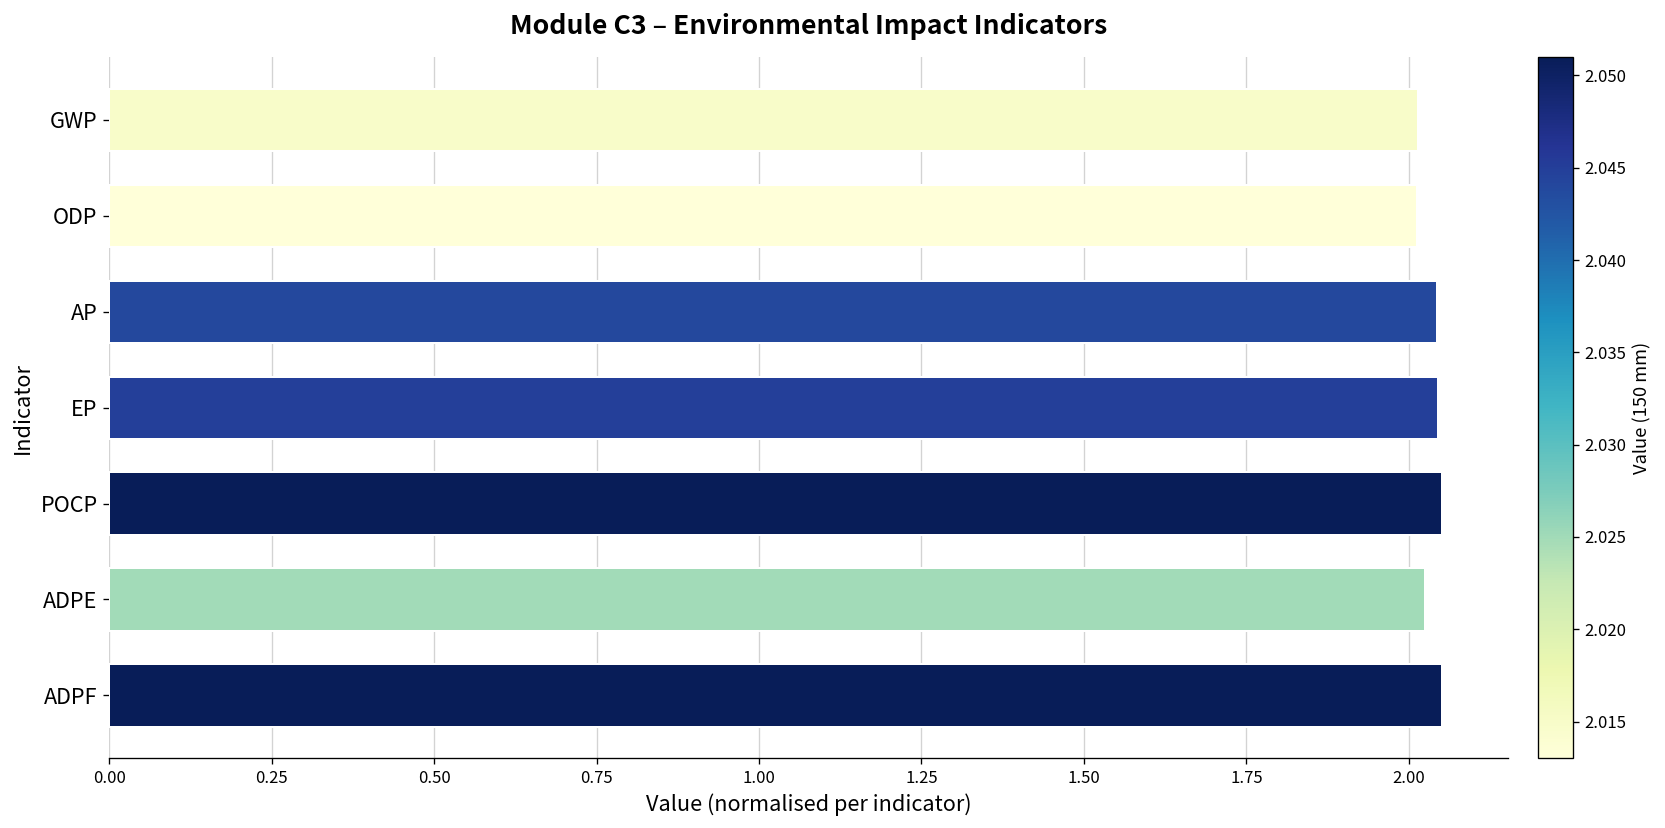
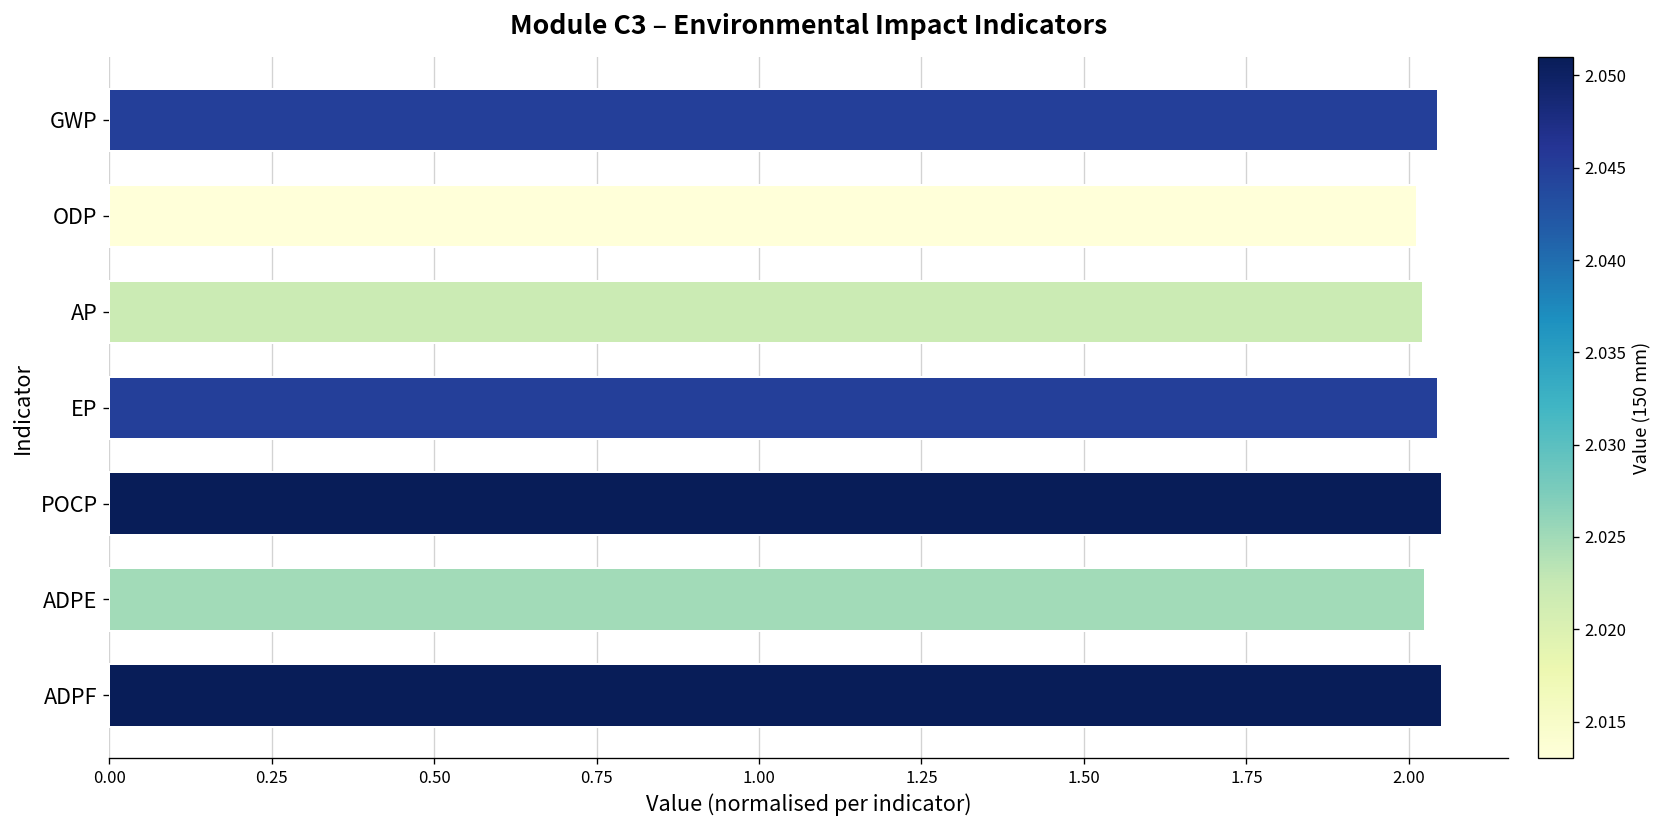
  {
-   "GWP": 2.02,
+   "GWP": 2.05,
    "ODP": 2.01,
-   "AP": 2.04,
+   "AP": 2.02,
    "EP": 2.05,
    "POCP": 2.05,
    "ADPE": 2.03,
    "ADPF": 2.05
  }
